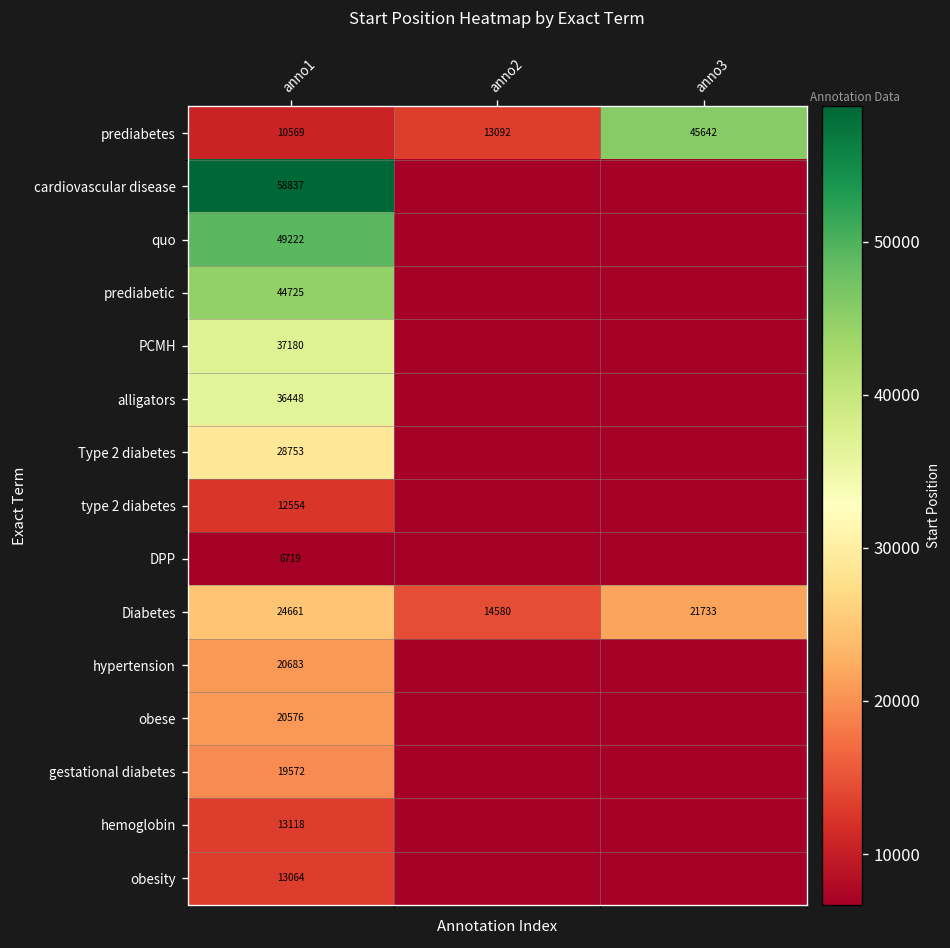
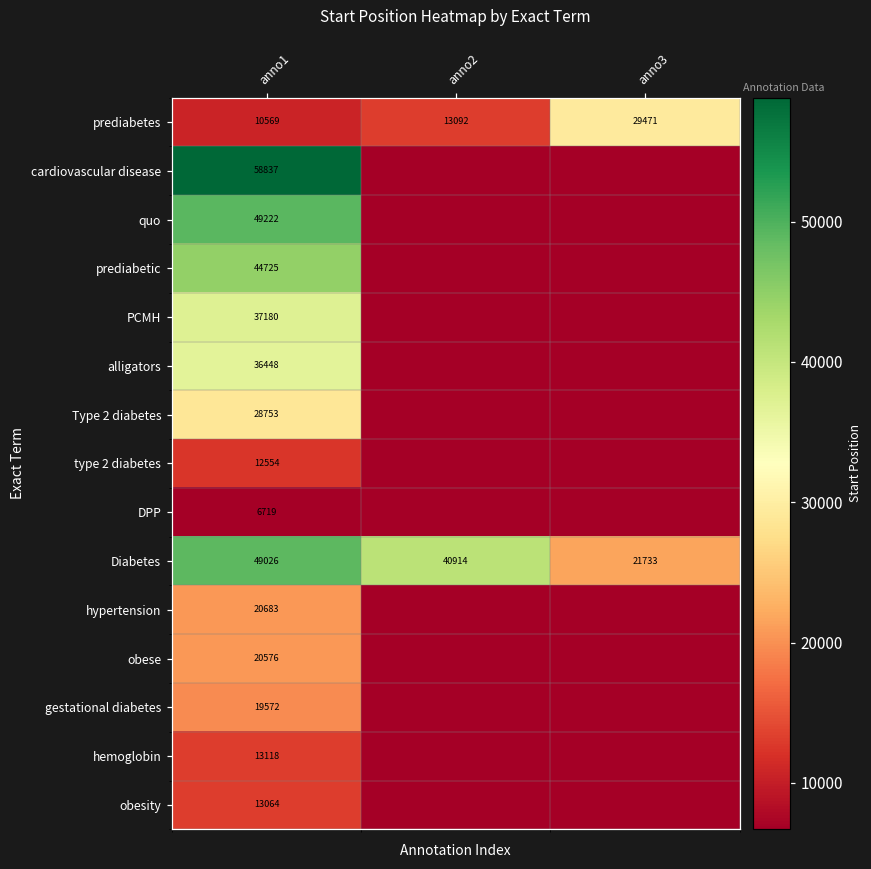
  {
    "prediabetes": {
      "anno1": 10569,
      "anno2": 13092,
-     "anno3": 45642
+     "anno3": 29471
    },
    "cardiovascular disease": {
      "anno1": 58837
    },
    "quo": {
      "anno1": 49222
    },
    "prediabetic": {
      "anno1": 44725
    },
    "PCMH": {
      "anno1": 37180
    },
    "alligators": {
      "anno1": 36448
    },
    "Type 2 diabetes": {
      "anno1": 28753
    },
    "type 2 diabetes": {
      "anno1": 12554
    },
    "DPP": {
      "anno1": 6719
    },
    "Diabetes": {
-     "anno1": 24661,
-     "anno2": 14580,
+     "anno1": 49026,
+     "anno2": 40914,
      "anno3": 21733
    },
    "hypertension": {
      "anno1": 20683
    },
    "obese": {
      "anno1": 20576
    },
    "gestational diabetes": {
      "anno1": 19572
    },
    "hemoglobin": {
      "anno1": 13118
    },
    "obesity": {
      "anno1": 13064
    }
  }
